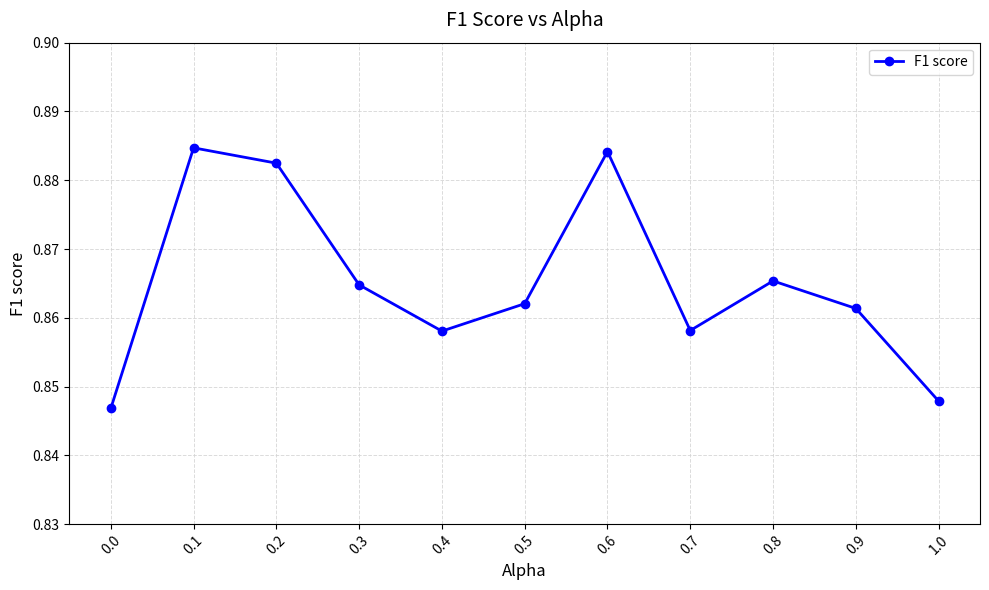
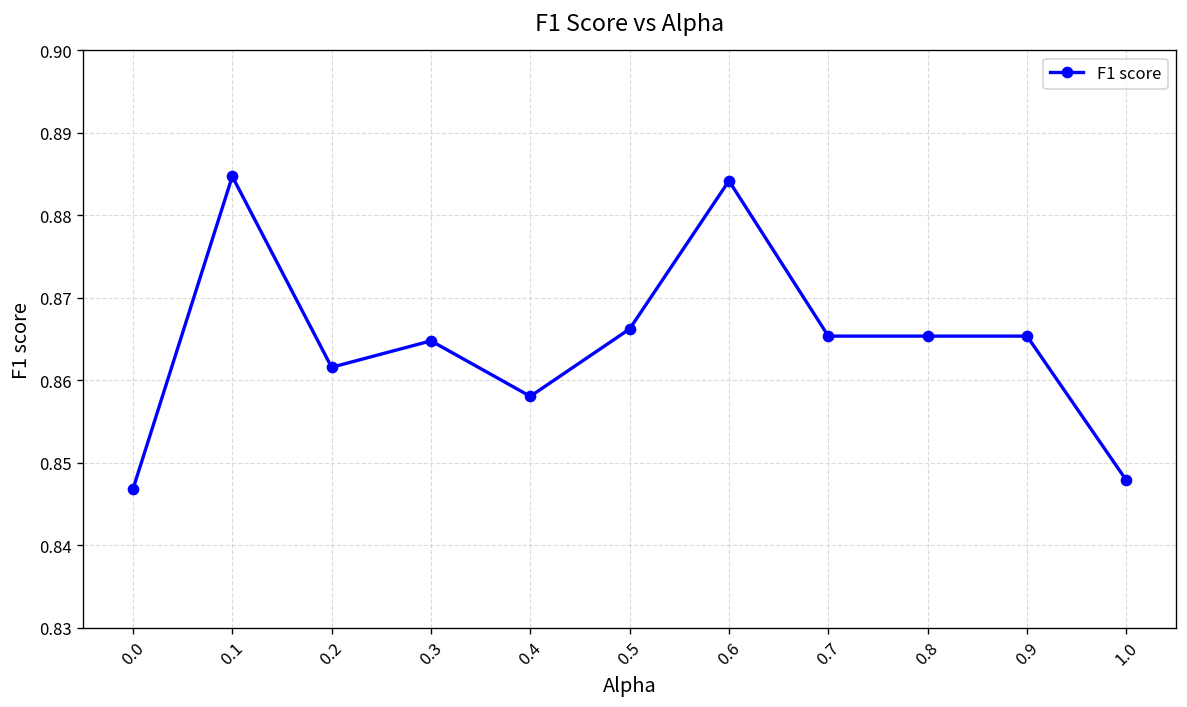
  {
    "0.0": 0.847,
    "0.1": 0.885,
-   "0.2": 0.882,
+   "0.2": 0.862,
    "0.3": 0.865,
    "0.4": 0.858,
-   "0.5": 0.862,
+   "0.5": 0.866,
    "0.6": 0.884,
-   "0.7": 0.858,
+   "0.7": 0.865,
    "0.8": 0.865,
-   "0.9": 0.861,
+   "0.9": 0.865,
    "1.0": 0.848
  }
